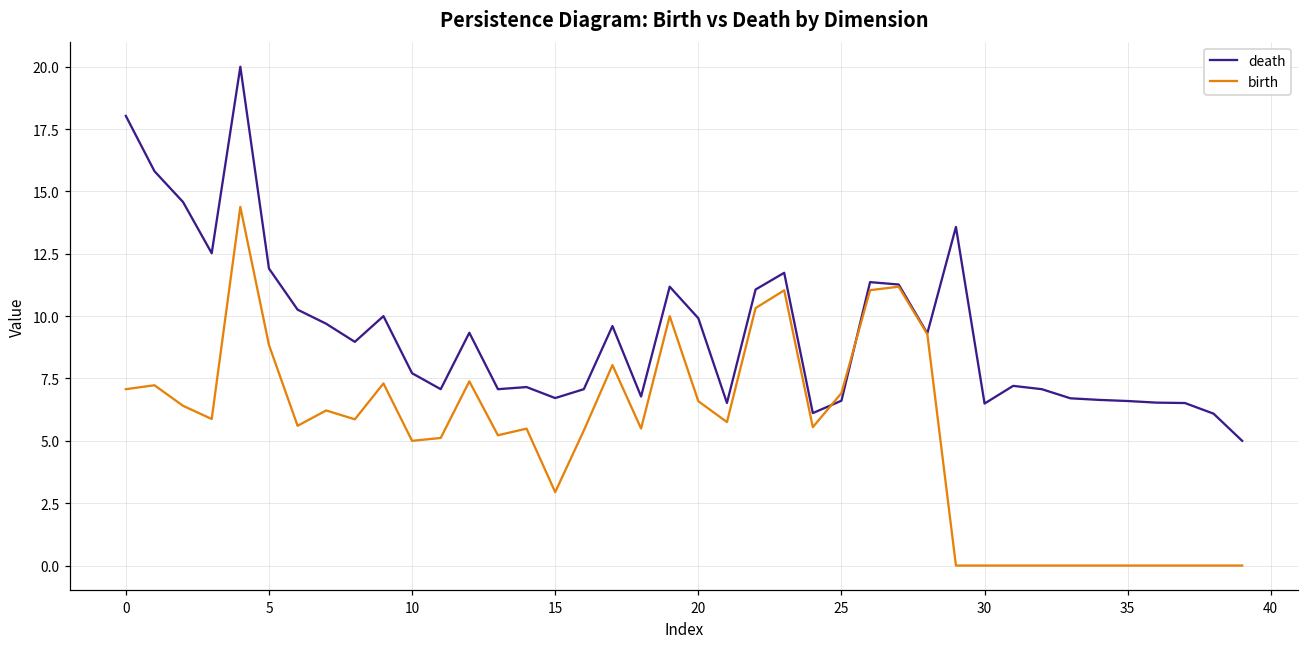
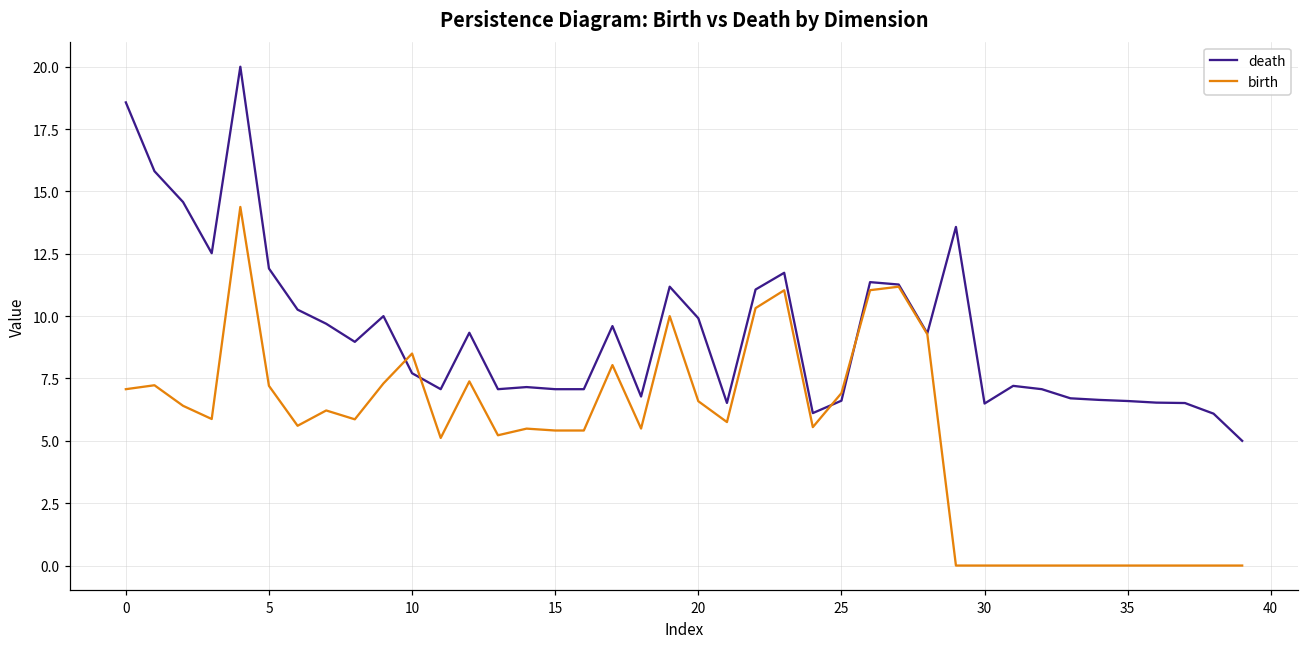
  {
    "death": {
-     "0": 18.0,
+     "0": 18.6,
      "5": 11.9,
      "10": 7.7,
-     "15": 6.7,
+     "15": 7.1,
      "20": 9.9,
      "25": 6.6,
      "30": 6.5,
      "35": 6.6
    },
    "birth": {
      "0": 7.1,
-     "5": 8.8,
-     "10": 5.0,
-     "15": 2.9,
+     "5": 7.2,
+     "10": 8.5,
+     "15": 5.4,
      "20": 6.6,
      "25": 6.9,
      "30": 0.0,
      "35": 0.0
    }
  }
